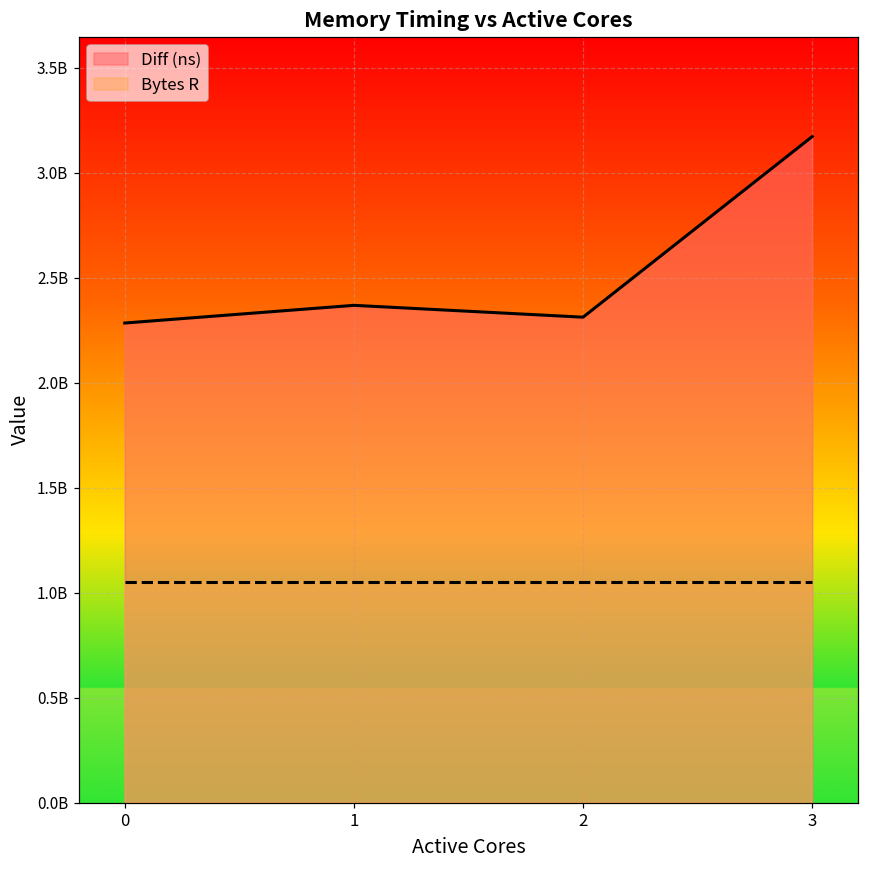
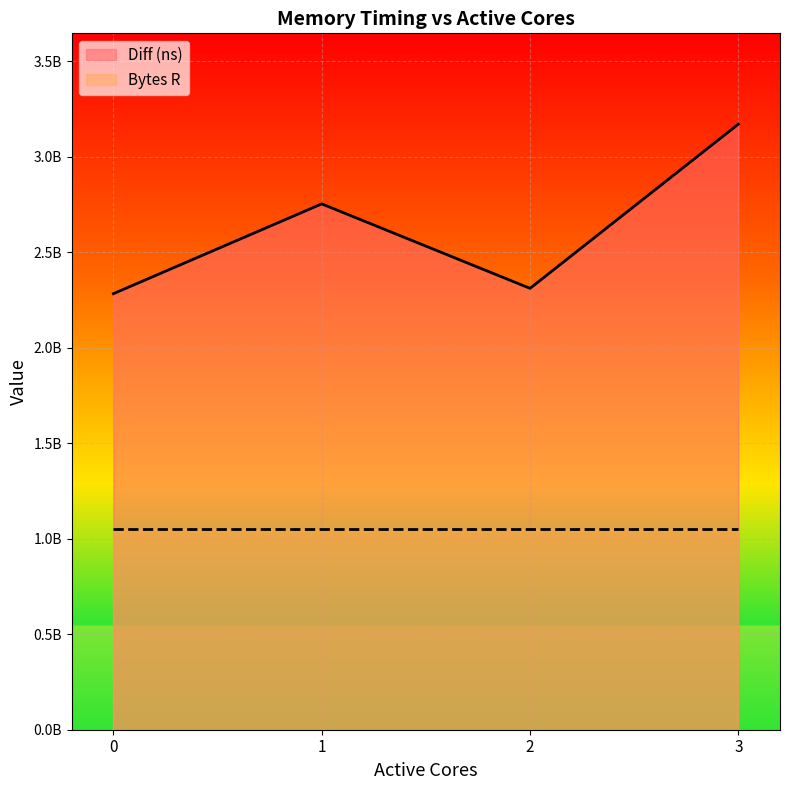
  {
    "Diff (ns)": {
      "0": 2280000000,
-     "1": 2370000000,
+     "1": 2750000000,
      "2": 2310000000,
      "3": 3170000000
    },
    "Bytes R": {
      "0": 1050000000,
      "1": 1050000000,
      "2": 1050000000,
      "3": 1050000000
    }
  }
